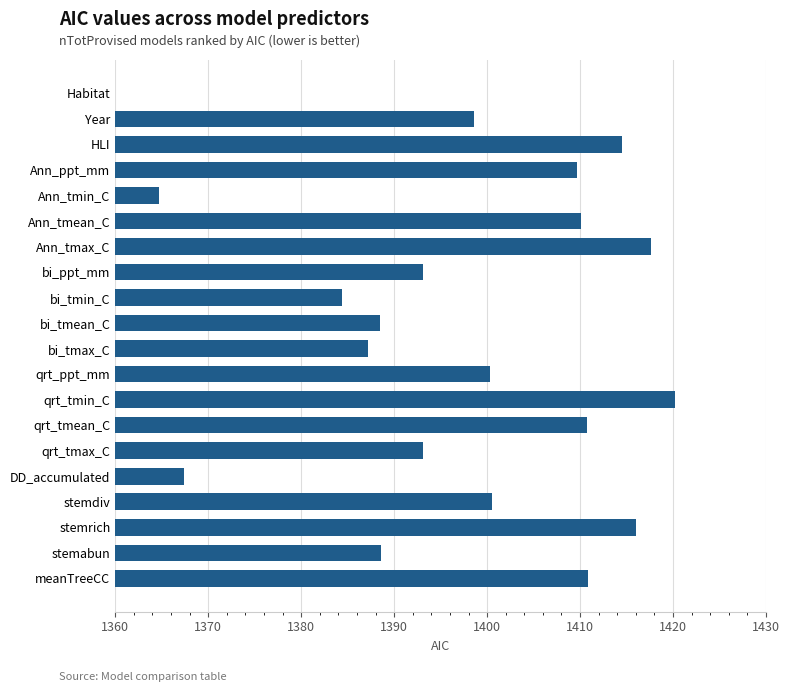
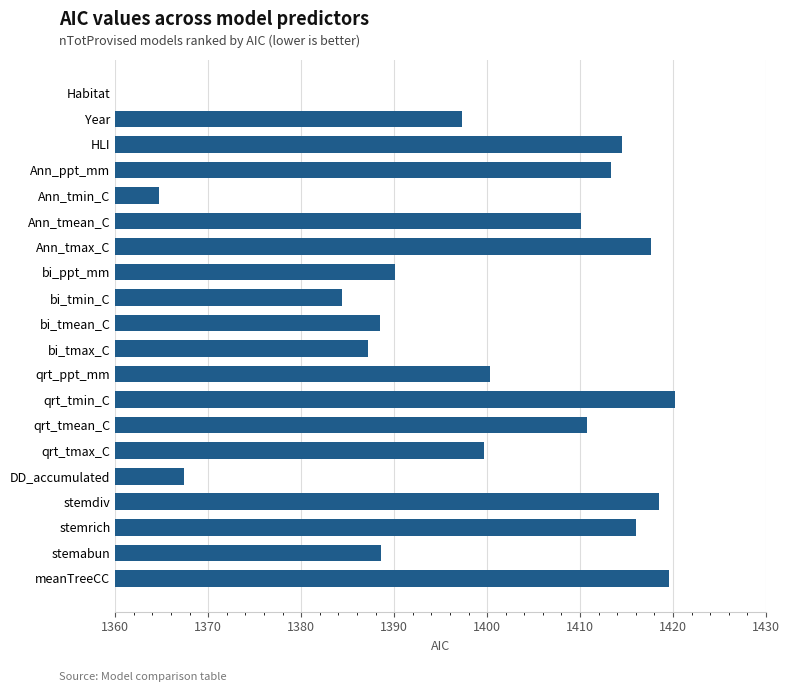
  {
-   "Year": 1399,
+   "Year": 1397,
    "HLI": 1415,
-   "Ann_ppt_mm": 1410,
+   "Ann_ppt_mm": 1413,
    "Ann_tmin_C": 1365,
    "Ann_tmean_C": 1410,
    "Ann_tmax_C": 1418,
-   "bi_ppt_mm": 1393,
+   "bi_ppt_mm": 1390,
    "bi_tmin_C": 1384,
    "bi_tmean_C": 1389,
    "bi_tmax_C": 1387,
    "qrt_ppt_mm": 1400,
    "qrt_tmin_C": 1420,
    "qrt_tmean_C": 1411,
-   "qrt_tmax_C": 1393,
+   "qrt_tmax_C": 1400,
    "DD_accumulated": 1367,
-   "stemdiv": 1401,
+   "stemdiv": 1418,
    "stemrich": 1416,
    "stemabun": 1389,
-   "meanTreeCC": 1411
+   "meanTreeCC": 1420
  }
